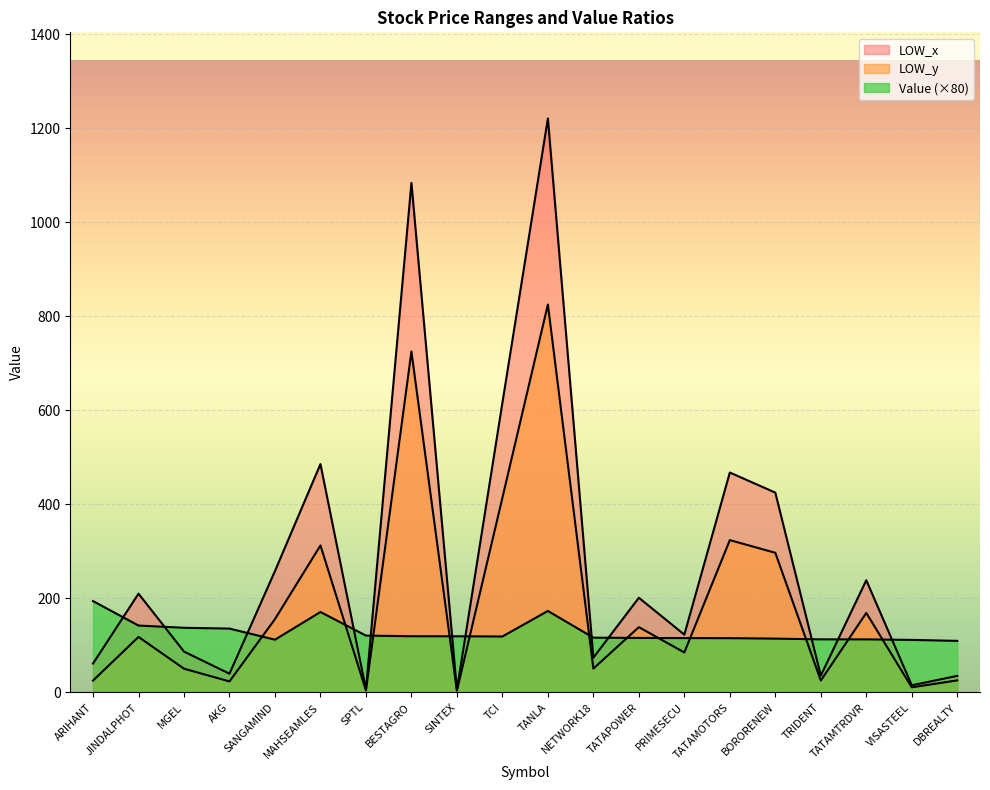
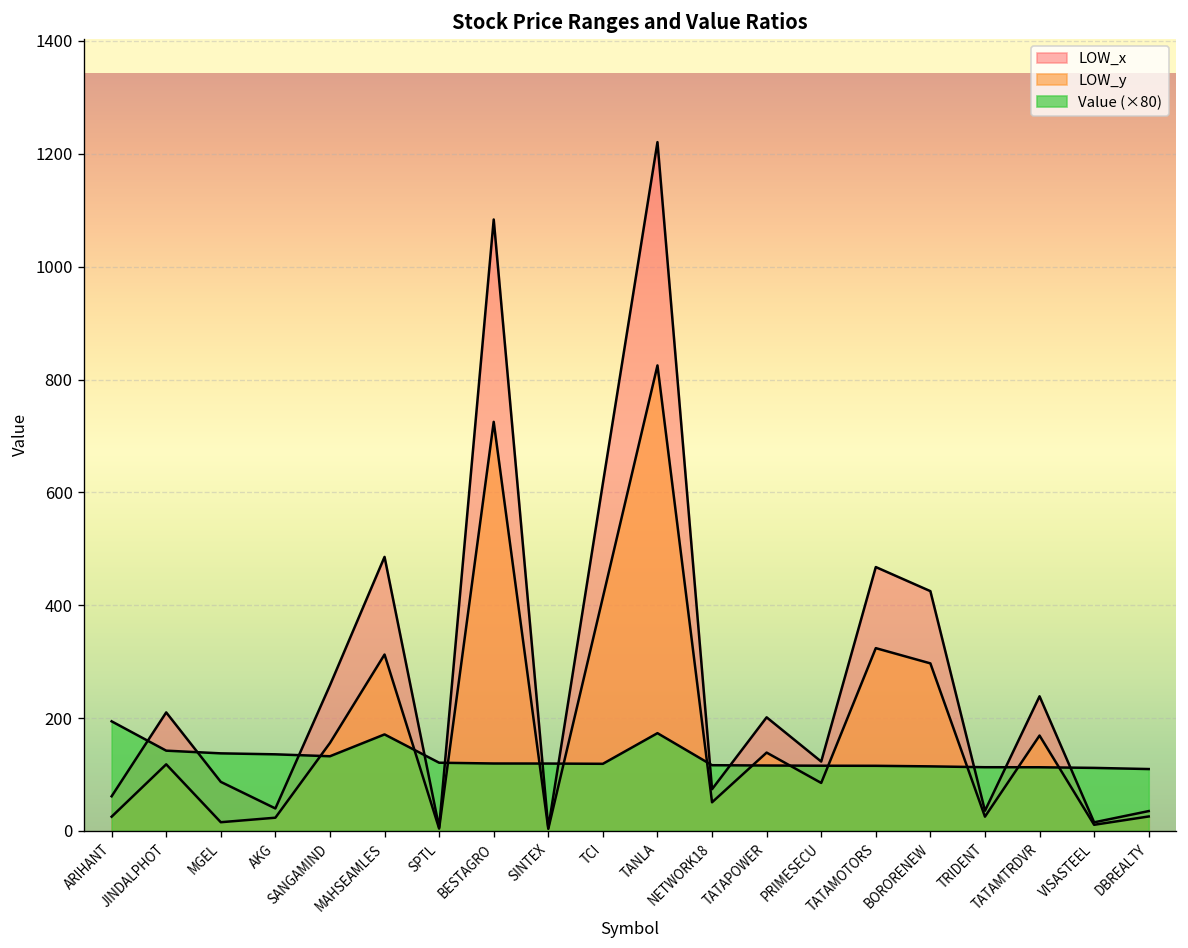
  {
    "LOW_x": {
      "ARIHANT": 60,
      "JINDALPHOT": 210,
      "MGEL": 90,
      "AKG": 40,
      "SANGAMIND": 260,
      "MAHSEAMLES": 490,
      "BESTAGRO": 1080,
      "TCI": 620,
      "TANLA": 1220,
      "NETWORK18": 70,
      "TATAPOWER": 200,
      "PRIMESECU": 120,
      "TATAMOTORS": 470,
      "BORORENEW": 430,
      "TRIDENT": 40,
      "TATAMTRDVR": 240,
      "DBREALTY": 40
    },
    "LOW_y": {
      "ARIHANT": 30,
      "JINDALPHOT": 120,
-     "MGEL": 50,
+     "MGEL": 20,
      "AKG": 20,
      "SANGAMIND": 160,
      "MAHSEAMLES": 310,
      "BESTAGRO": 730,
      "TCI": 410,
      "TANLA": 830,
      "NETWORK18": 50,
      "TATAPOWER": 140,
      "PRIMESECU": 90,
      "TATAMOTORS": 320,
      "BORORENEW": 300,
      "TRIDENT": 30,
      "TATAMTRDVR": 170,
      "DBREALTY": 30
    },
    "Value (×80)": {
      "ARIHANT": 190,
      "JINDALPHOT": 140,
      "MGEL": 140,
      "AKG": 140,
-     "SANGAMIND": 110,
+     "SANGAMIND": 130,
      "MAHSEAMLES": 170,
      "SPTL": 120,
      "BESTAGRO": 120,
      "SINTEX": 120,
      "TCI": 120,
      "TANLA": 170,
      "NETWORK18": 120,
      "TATAPOWER": 120,
      "PRIMESECU": 120,
      "TATAMOTORS": 120,
      "BORORENEW": 110,
      "TRIDENT": 110,
      "TATAMTRDVR": 110,
      "VISASTEEL": 110,
      "DBREALTY": 110
    }
  }
